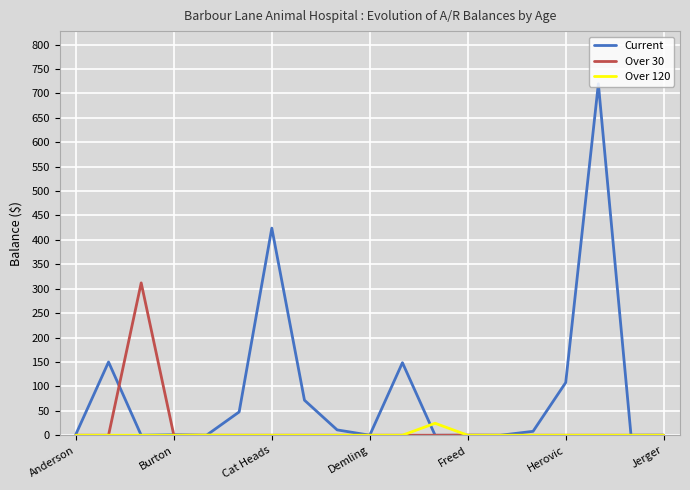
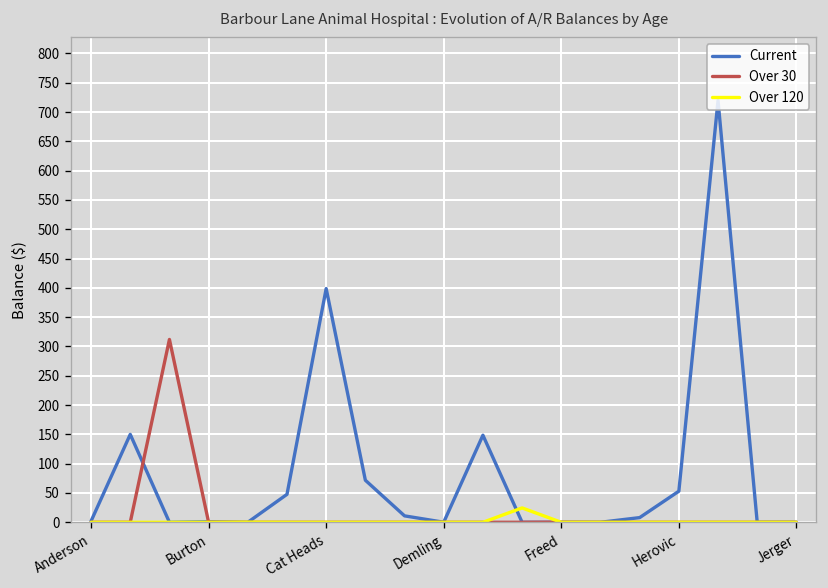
  {
    "Current": {
-     "Cat Heads": 420,
-     "Herovic": 110
+     "Cat Heads": 400,
+     "Herovic": 50
    }
  }
